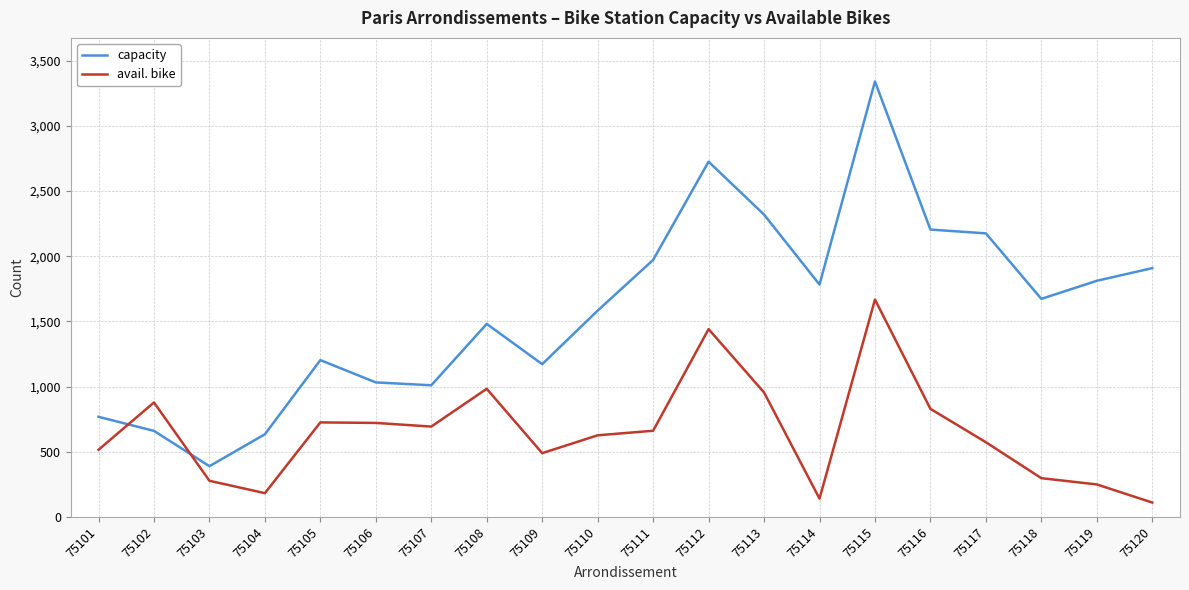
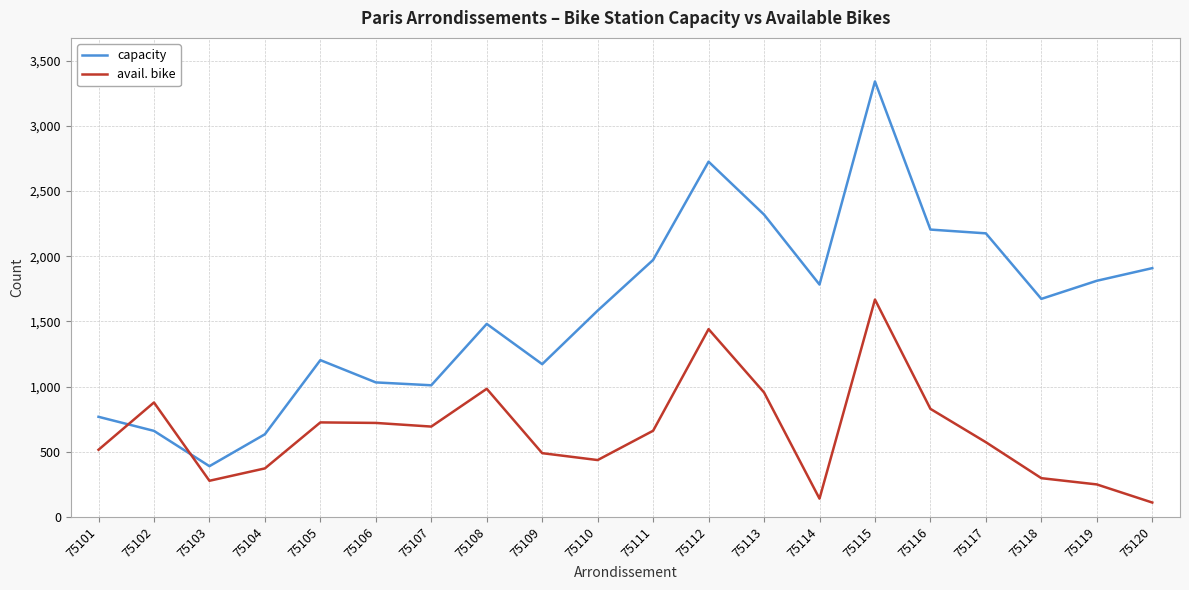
  {
    "capacity": {
      "75101": "770",
      "75102": "660",
      "75103": "390",
      "75104": "630",
      "75105": "1,200",
      "75106": "1,030",
      "75107": "1,010",
      "75108": "1,480",
      "75109": "1,170",
      "75110": "1,580",
      "75111": "1,970",
      "75112": "2,730",
      "75113": "2,320",
      "75114": "1,780",
      "75115": "3,340",
      "75116": "2,210",
      "75117": "2,180",
      "75118": "1,670",
      "75119": "1,810",
      "75120": "1,910"
    },
    "avail. bike": {
      "75101": "520",
      "75102": "880",
      "75103": "280",
-     "75104": "180",
+     "75104": "370",
      "75105": "730",
      "75106": "720",
      "75107": "690",
      "75108": "980",
      "75109": "490",
-     "75110": "630",
+     "75110": "440",
      "75111": "660",
      "75112": "1,440",
      "75113": "960",
      "75114": "140",
      "75115": "1,670",
      "75116": "830",
      "75117": "570",
      "75118": "300",
      "75119": "250",
      "75120": "110"
    }
  }
